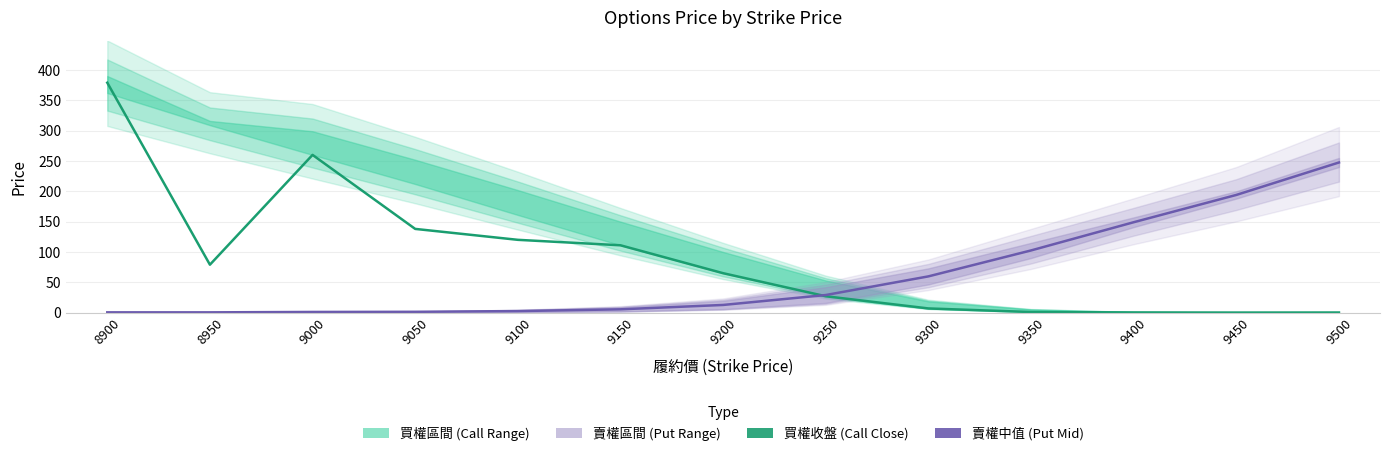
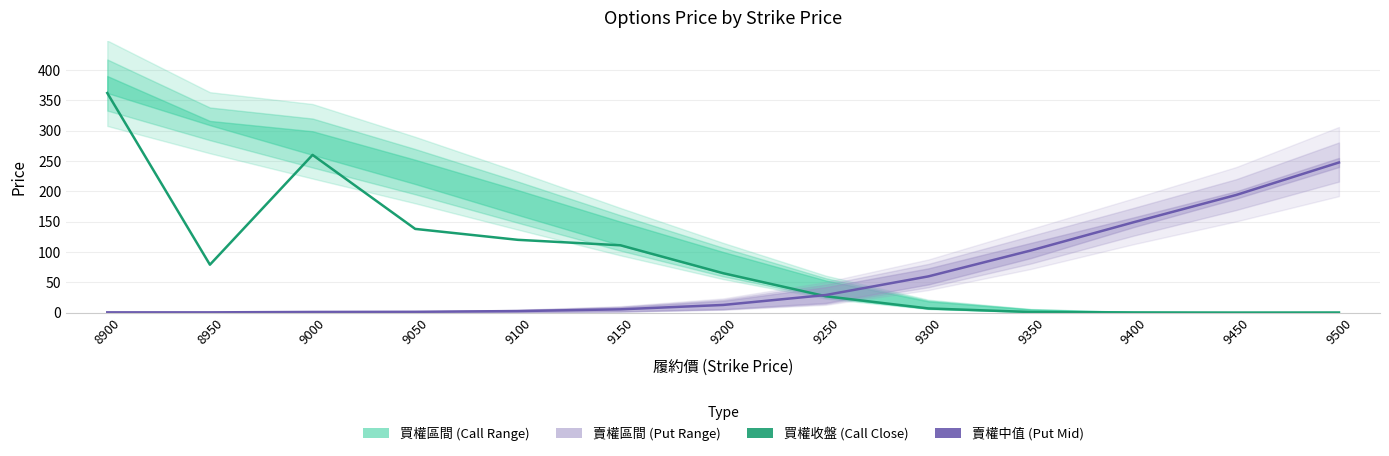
  {
    "買權收盤 (Call Close)": {
-     "8900": 380,
+     "8900": 360,
      "8950": 80,
      "9000": 260,
      "9050": 140,
      "9100": 120,
      "9150": 110,
      "9200": 70,
      "9300": 10
    },
    "賣權中值 (Put Mid)": {
      "9200": 10,
      "9300": 60,
      "9350": 100,
      "9400": 150,
      "9450": 190,
      "9500": 250
    }
  }
